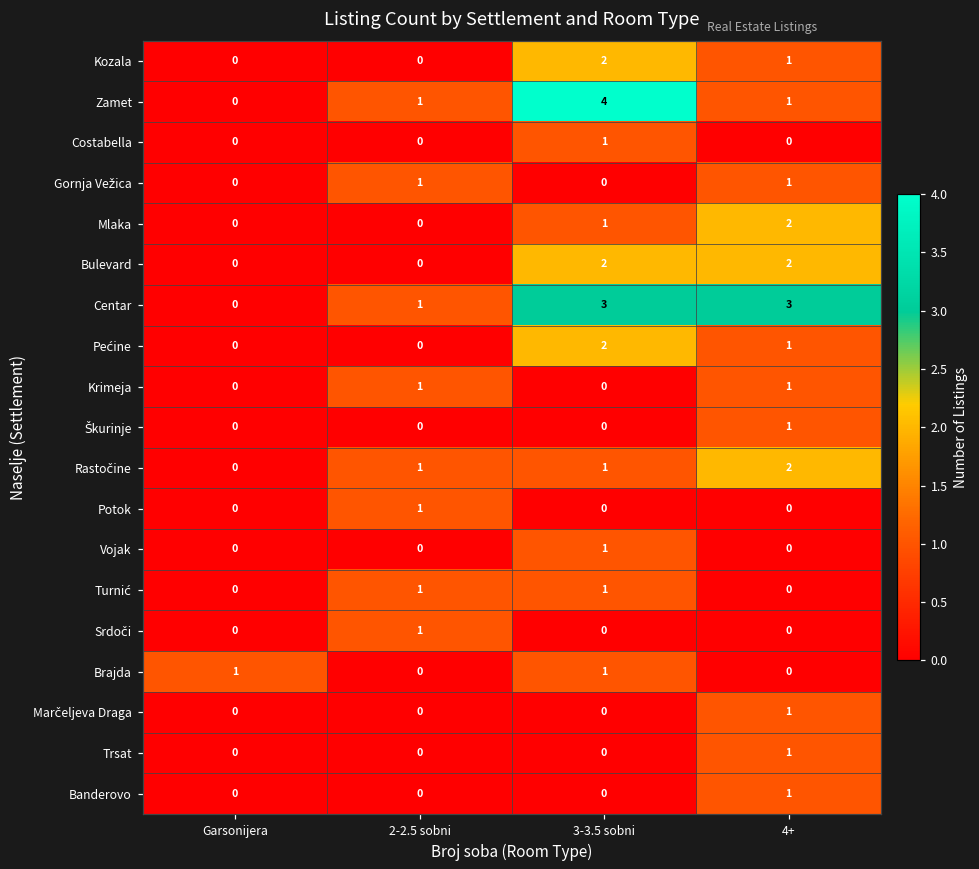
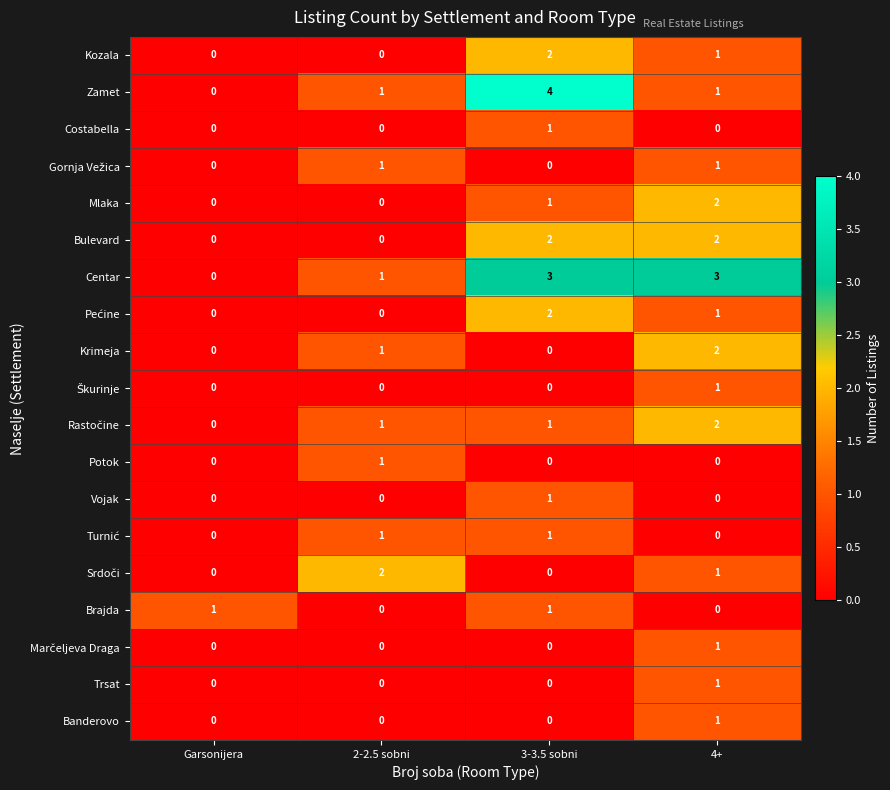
  {
    "Kozala": {
      "Garsonijera": 0,
      "2-2.5 sobni": 0,
      "3-3.5 sobni": 2,
      "4+": 1
    },
    "Zamet": {
      "Garsonijera": 0,
      "2-2.5 sobni": 1,
      "3-3.5 sobni": 4,
      "4+": 1
    },
    "Costabella": {
      "Garsonijera": 0,
      "2-2.5 sobni": 0,
      "3-3.5 sobni": 1,
      "4+": 0
    },
    "Gornja Vežica": {
      "Garsonijera": 0,
      "2-2.5 sobni": 1,
      "3-3.5 sobni": 0,
      "4+": 1
    },
    "Mlaka": {
      "Garsonijera": 0,
      "2-2.5 sobni": 0,
      "3-3.5 sobni": 1,
      "4+": 2
    },
    "Bulevard": {
      "Garsonijera": 0,
      "2-2.5 sobni": 0,
      "3-3.5 sobni": 2,
      "4+": 2
    },
    "Centar": {
      "Garsonijera": 0,
      "2-2.5 sobni": 1,
      "3-3.5 sobni": 3,
      "4+": 3
    },
    "Pećine": {
      "Garsonijera": 0,
      "2-2.5 sobni": 0,
      "3-3.5 sobni": 2,
      "4+": 1
    },
    "Krimeja": {
      "Garsonijera": 0,
      "2-2.5 sobni": 1,
      "3-3.5 sobni": 0,
-     "4+": 1
+     "4+": 2
    },
    "Škurinje": {
      "Garsonijera": 0,
      "2-2.5 sobni": 0,
      "3-3.5 sobni": 0,
      "4+": 1
    },
    "Rastočine": {
      "Garsonijera": 0,
      "2-2.5 sobni": 1,
      "3-3.5 sobni": 1,
      "4+": 2
    },
    "Potok": {
      "Garsonijera": 0,
      "2-2.5 sobni": 1,
      "3-3.5 sobni": 0,
      "4+": 0
    },
    "Vojak": {
      "Garsonijera": 0,
      "2-2.5 sobni": 0,
      "3-3.5 sobni": 1,
      "4+": 0
    },
    "Turnić": {
      "Garsonijera": 0,
      "2-2.5 sobni": 1,
      "3-3.5 sobni": 1,
      "4+": 0
    },
    "Srdoči": {
      "Garsonijera": 0,
-     "2-2.5 sobni": 1,
+     "2-2.5 sobni": 2,
      "3-3.5 sobni": 0,
-     "4+": 0
+     "4+": 1
    },
    "Brajda": {
      "Garsonijera": 1,
      "2-2.5 sobni": 0,
      "3-3.5 sobni": 1,
      "4+": 0
    },
    "Marčeljeva Draga": {
      "Garsonijera": 0,
      "2-2.5 sobni": 0,
      "3-3.5 sobni": 0,
      "4+": 1
    },
    "Trsat": {
      "Garsonijera": 0,
      "2-2.5 sobni": 0,
      "3-3.5 sobni": 0,
      "4+": 1
    },
    "Banderovo": {
      "Garsonijera": 0,
      "2-2.5 sobni": 0,
      "3-3.5 sobni": 0,
      "4+": 1
    }
  }
